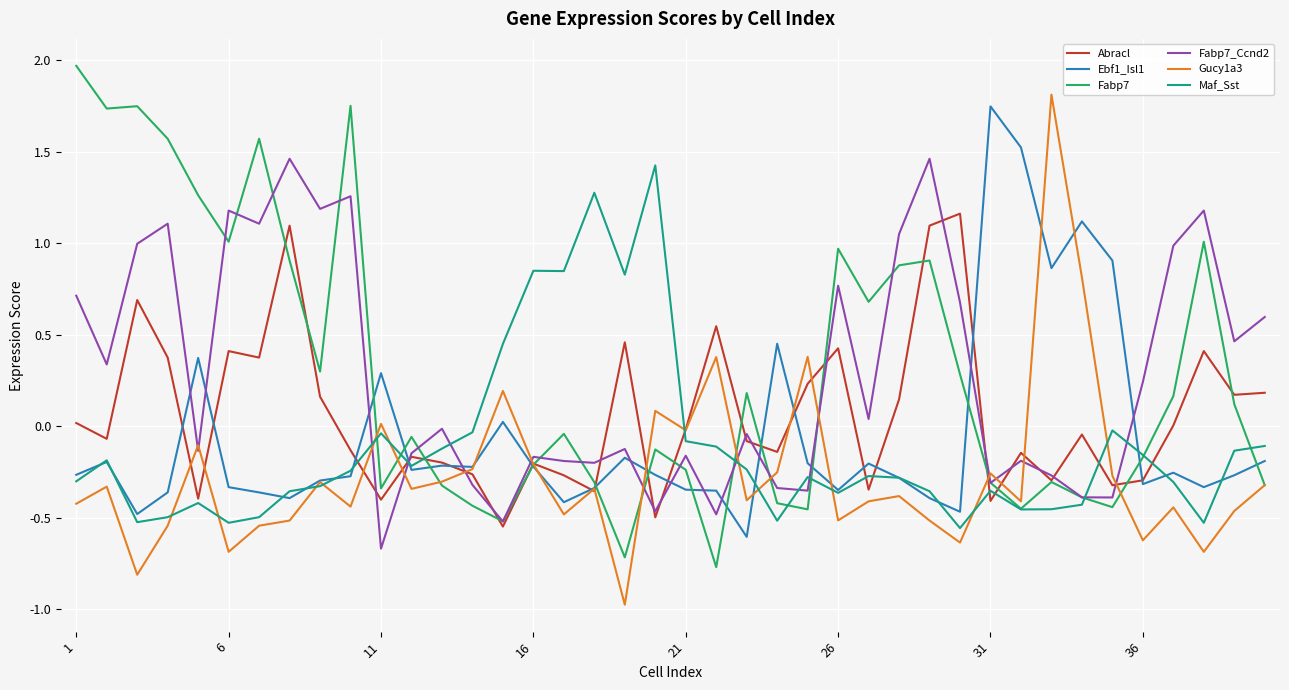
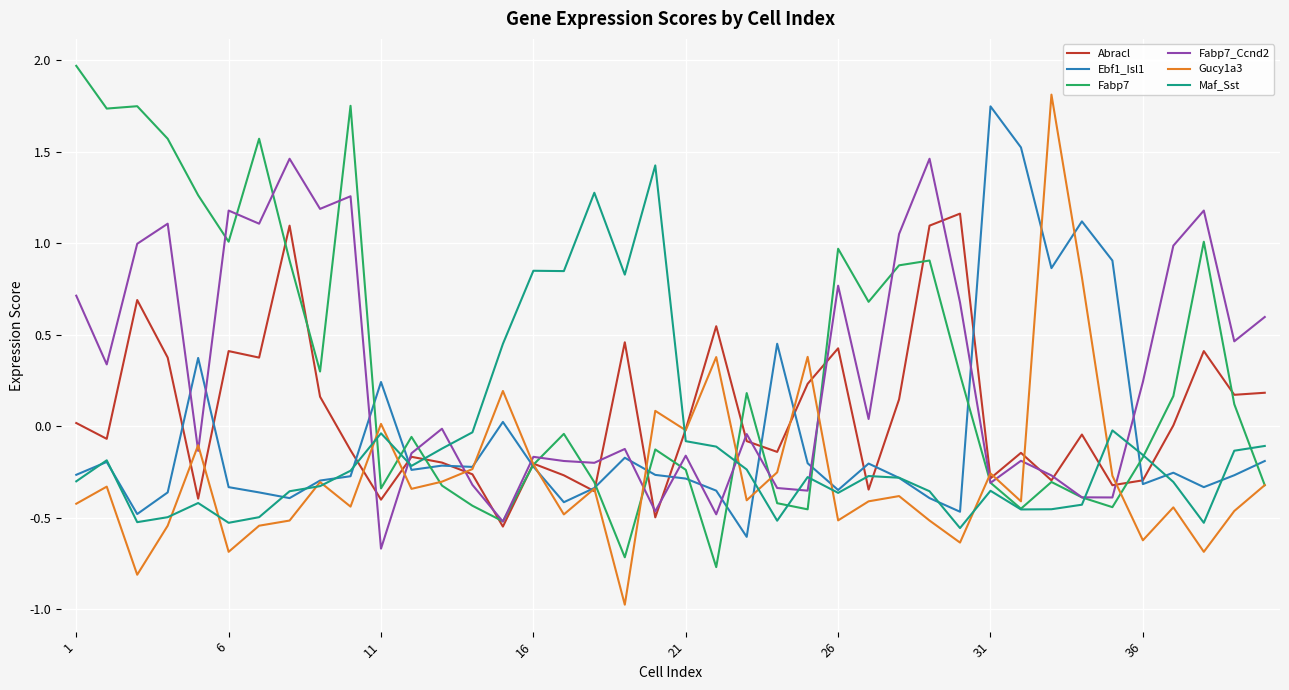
  {
    "Abracl": {
      "1": 0.02,
      "6": 0.41,
      "11": -0.40,
      "26": 0.42,
-     "31": -0.41,
+     "31": -0.29,
      "36": -0.30
    },
    "Ebf1_Isl1": {
      "1": -0.27,
      "6": -0.33,
-     "11": 0.29,
-     "21": -0.35,
+     "11": 0.24,
+     "21": -0.29,
      "26": -0.35,
      "31": 1.75,
      "36": -0.32
    },
    "Fabp7_Ccnd2": {
      "1": 0.71,
      "6": 1.18,
      "11": -0.67,
      "16": -0.17,
      "21": -0.16,
      "26": 0.77,
      "36": 0.24
    },
    "Gucy1a3": {
      "1": -0.42,
      "6": -0.69,
      "11": 0.01,
      "26": -0.52,
      "31": -0.26,
      "36": -0.62
    }
  }
